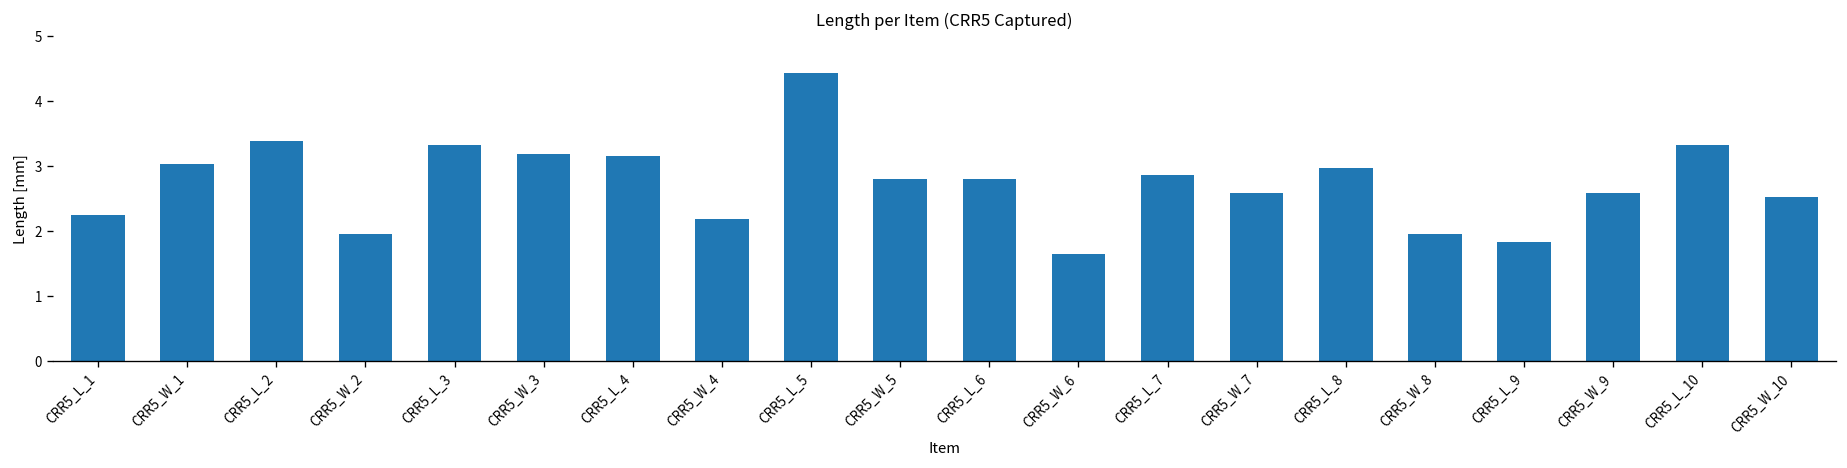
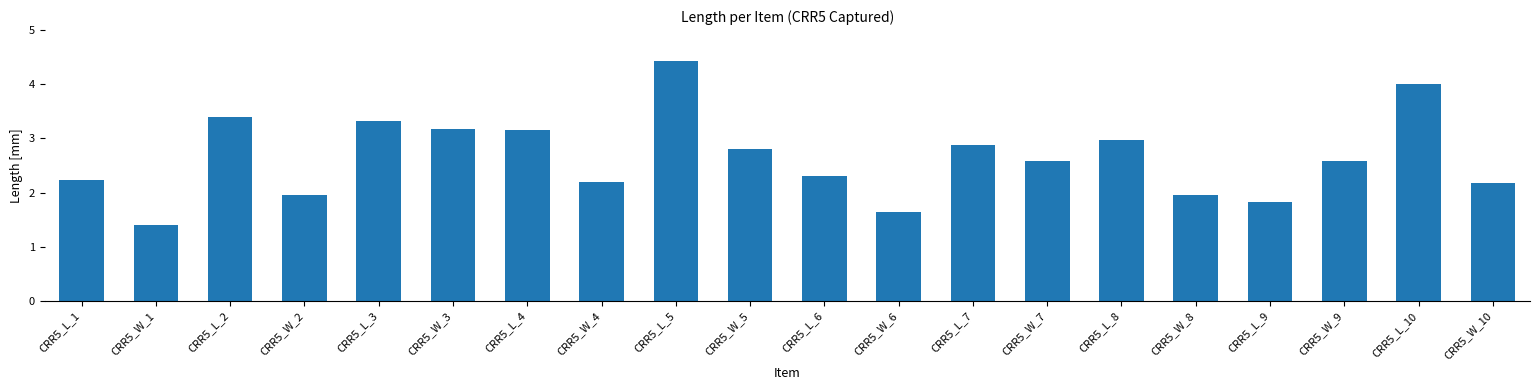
  {
    "CRR5_L_1": 2.2,
-   "CRR5_W_1": 3.0,
+   "CRR5_W_1": 1.4,
    "CRR5_L_2": 3.4,
    "CRR5_W_2": 2.0,
    "CRR5_L_3": 3.3,
    "CRR5_W_3": 3.2,
    "CRR5_L_4": 3.2,
    "CRR5_W_4": 2.2,
    "CRR5_L_5": 4.4,
    "CRR5_W_5": 2.8,
-   "CRR5_L_6": 2.8,
+   "CRR5_L_6": 2.3,
    "CRR5_W_6": 1.7,
    "CRR5_L_7": 2.9,
    "CRR5_W_7": 2.6,
    "CRR5_L_8": 3.0,
    "CRR5_W_8": 2.0,
    "CRR5_L_9": 1.8,
    "CRR5_W_9": 2.6,
-   "CRR5_L_10": 3.3,
-   "CRR5_W_10": 2.5
+   "CRR5_L_10": 4.0,
+   "CRR5_W_10": 2.2
  }
